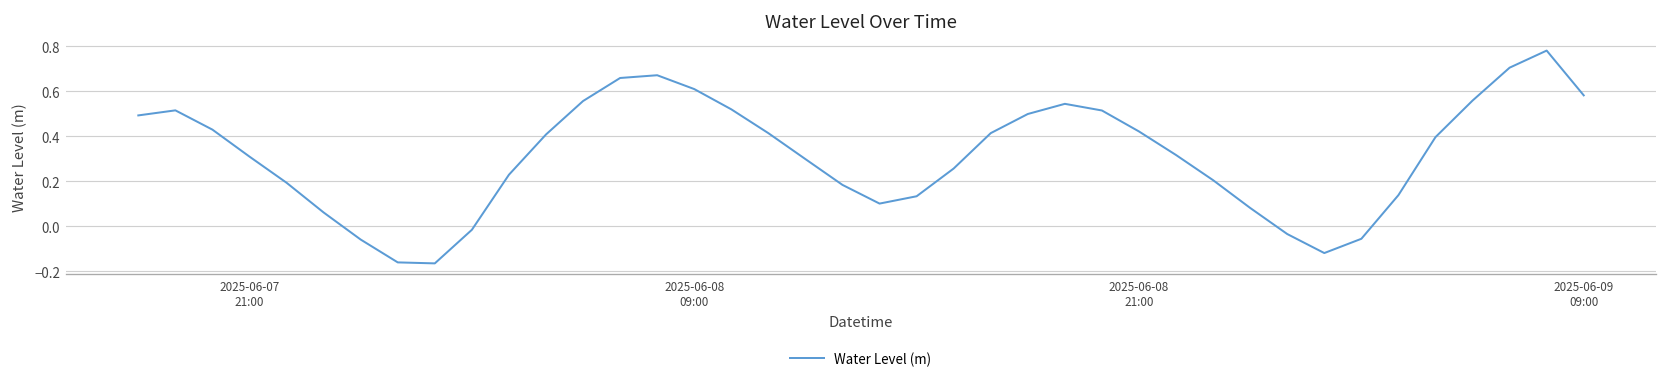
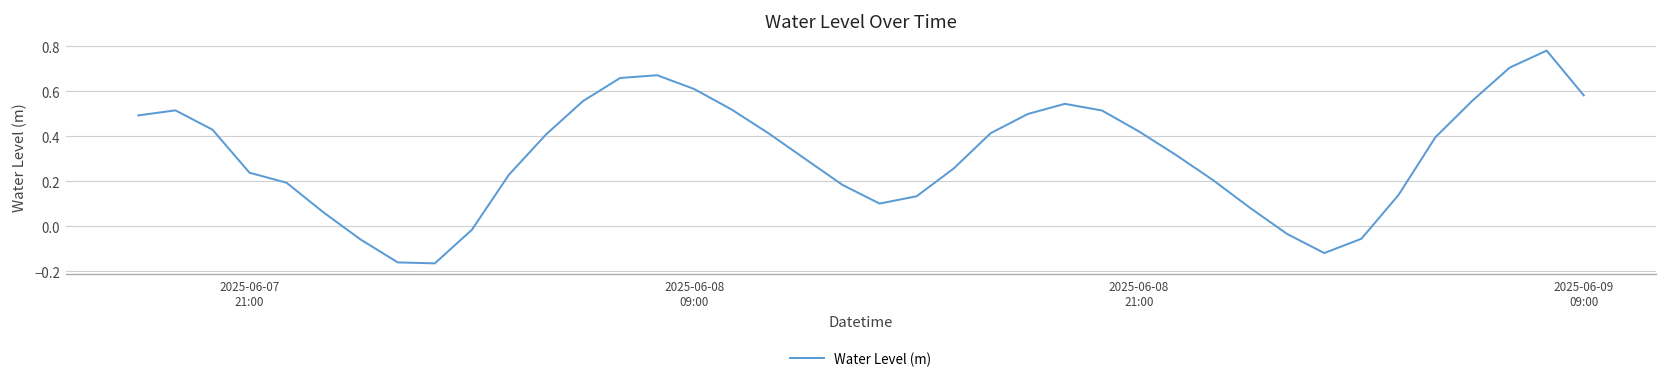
  {
-   "2025-06-07 21:00": 0.31,
+   "2025-06-07 21:00": 0.24,
    "2025-06-08 09:00": 0.61,
    "2025-06-08 21:00": 0.42,
    "2025-06-09 09:00": 0.58
  }
